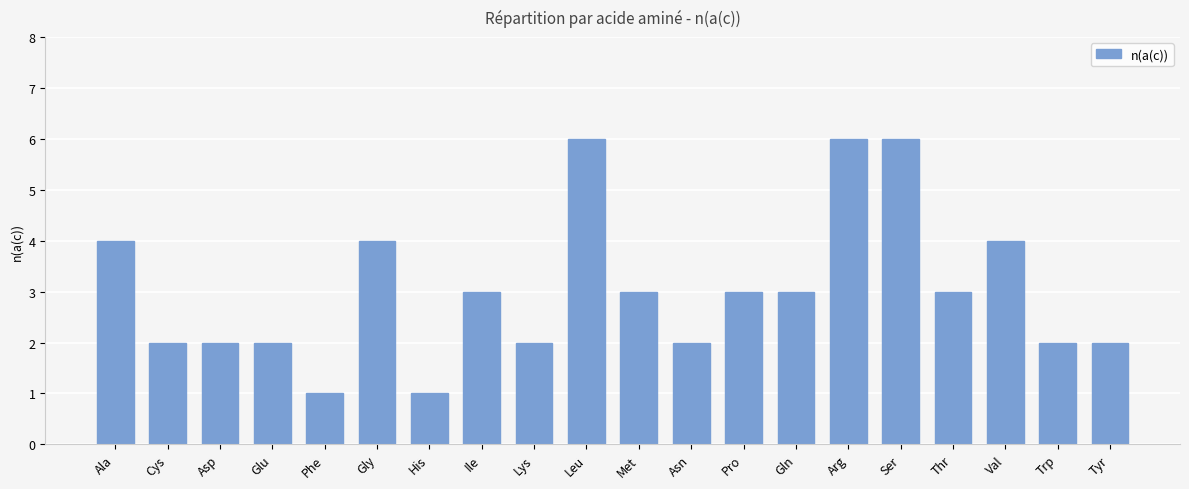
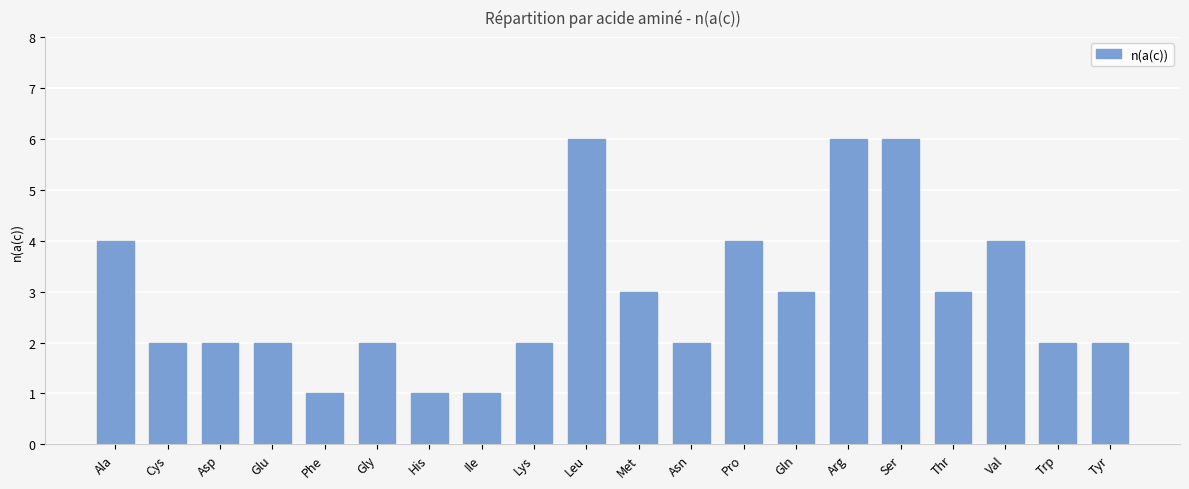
  {
    "Ala": 4,
    "Cys": 2,
    "Asp": 2,
    "Glu": 2,
    "Phe": 1,
-   "Gly": 4,
+   "Gly": 2,
    "His": 1,
-   "Ile": 3,
+   "Ile": 1,
    "Lys": 2,
    "Leu": 6,
    "Met": 3,
    "Asn": 2,
-   "Pro": 3,
+   "Pro": 4,
    "Gln": 3,
    "Arg": 6,
    "Ser": 6,
    "Thr": 3,
    "Val": 4,
    "Trp": 2,
    "Tyr": 2
  }
